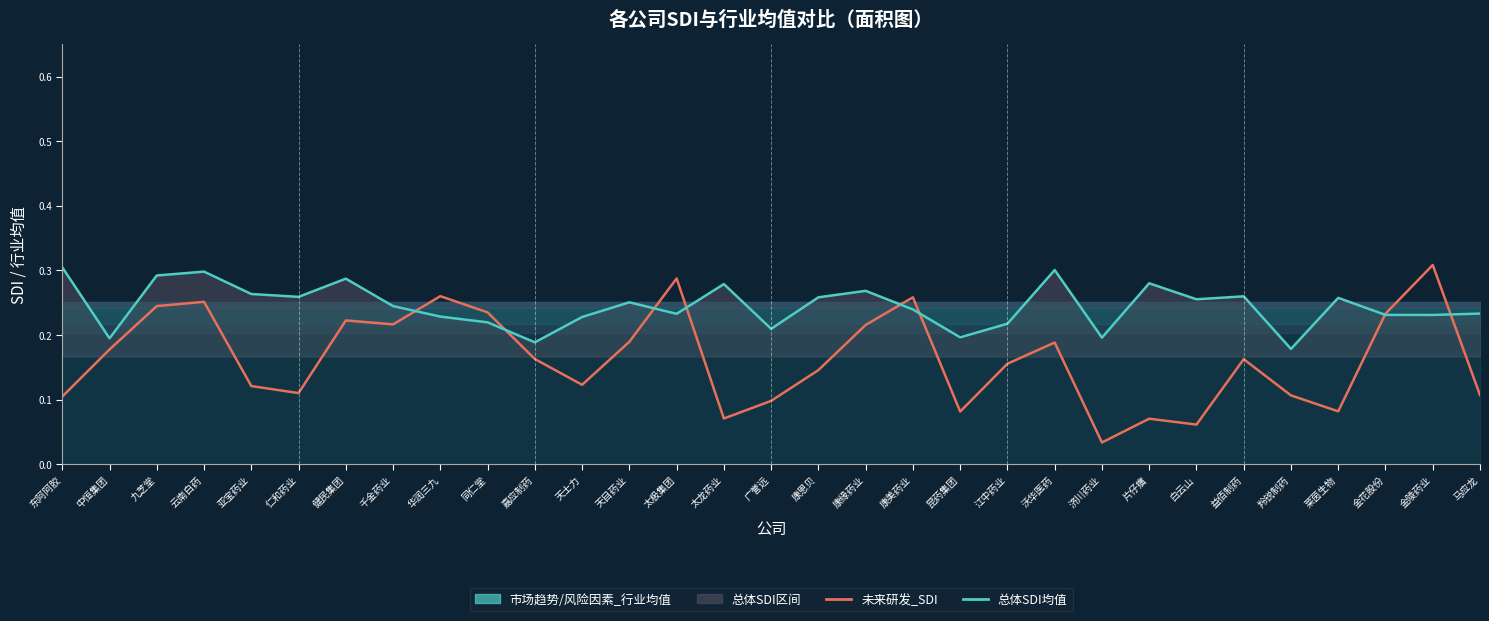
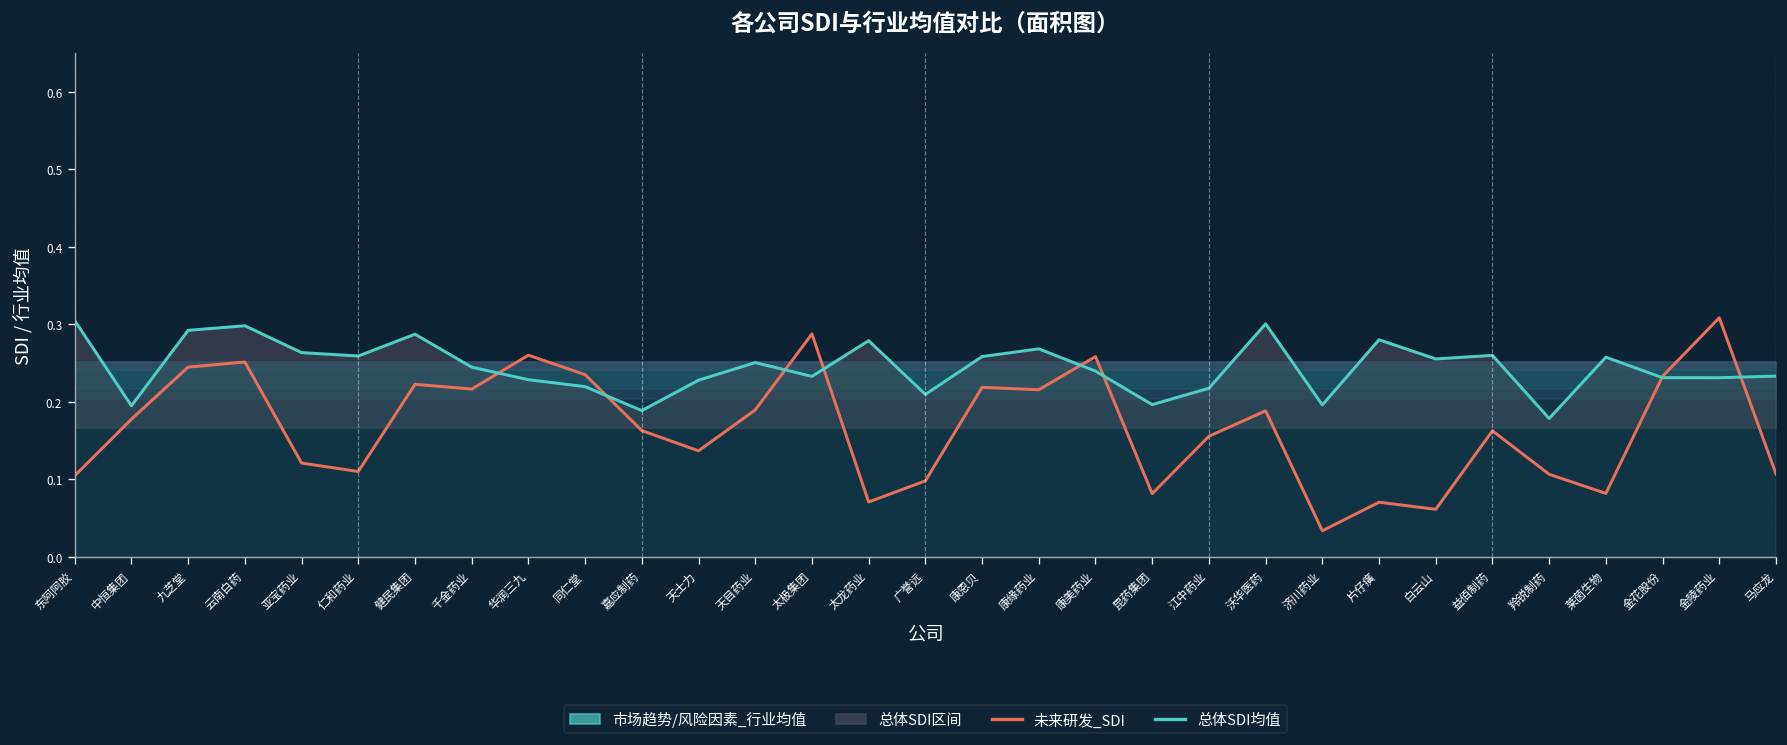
  {
    "未来研发_SDI": {
      "东阿阿胶": 0.10,
      "中恒集团": 0.18,
      "亚宝药业": 0.12,
      "仁和药业": 0.11,
      "健民集团": 0.22,
      "千金药业": 0.22,
      "华润三九": 0.26,
      "同仁堂": 0.23,
      "嘉应制药": 0.16,
-     "天士力": 0.12,
+     "天士力": 0.14,
      "天目药业": 0.19,
      "太极集团": 0.29,
      "太龙药业": 0.07,
      "广誉远": 0.10,
-     "康恩贝": 0.15,
+     "康恩贝": 0.22,
      "康缘药业": 0.22,
      "康美药业": 0.26,
      "昆药集团": 0.08,
      "江中药业": 0.16,
      "沃华医药": 0.19,
      "济川药业": 0.03,
      "片仔癀": 0.07,
      "白云山": 0.06,
      "益佰制药": 0.16,
      "羚锐制药": 0.11,
      "莱茵生物": 0.08,
      "金陵药业": 0.31,
      "马应龙": 0.11
    }
  }
